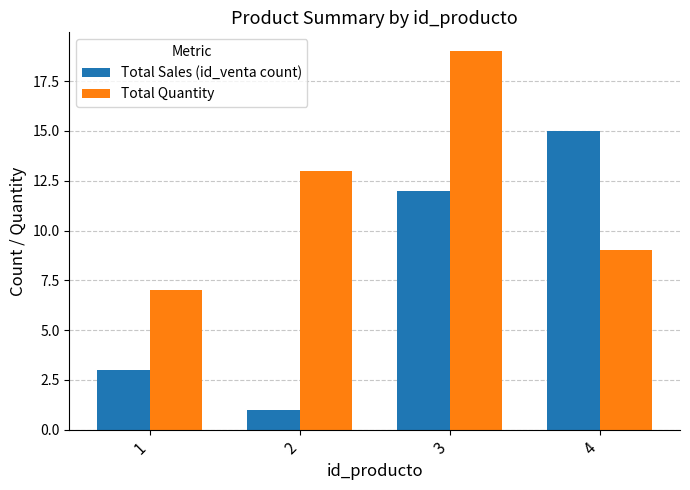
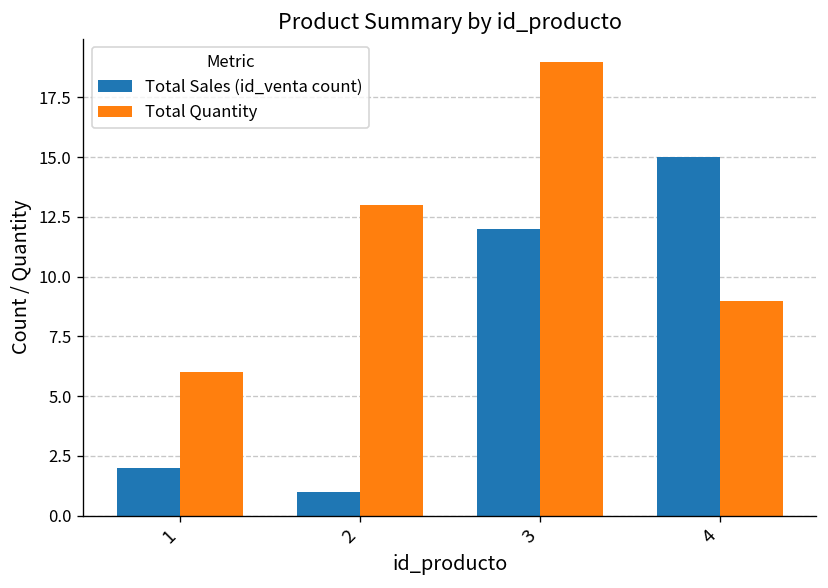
  {
    "Total Sales (id_venta count)": {
-     "1": 3,
+     "1": 2,
      "2": 1,
      "3": 12,
      "4": 15
    },
    "Total Quantity": {
-     "1": 7,
+     "1": 6,
      "2": 13,
      "3": 19,
      "4": 9
    }
  }
